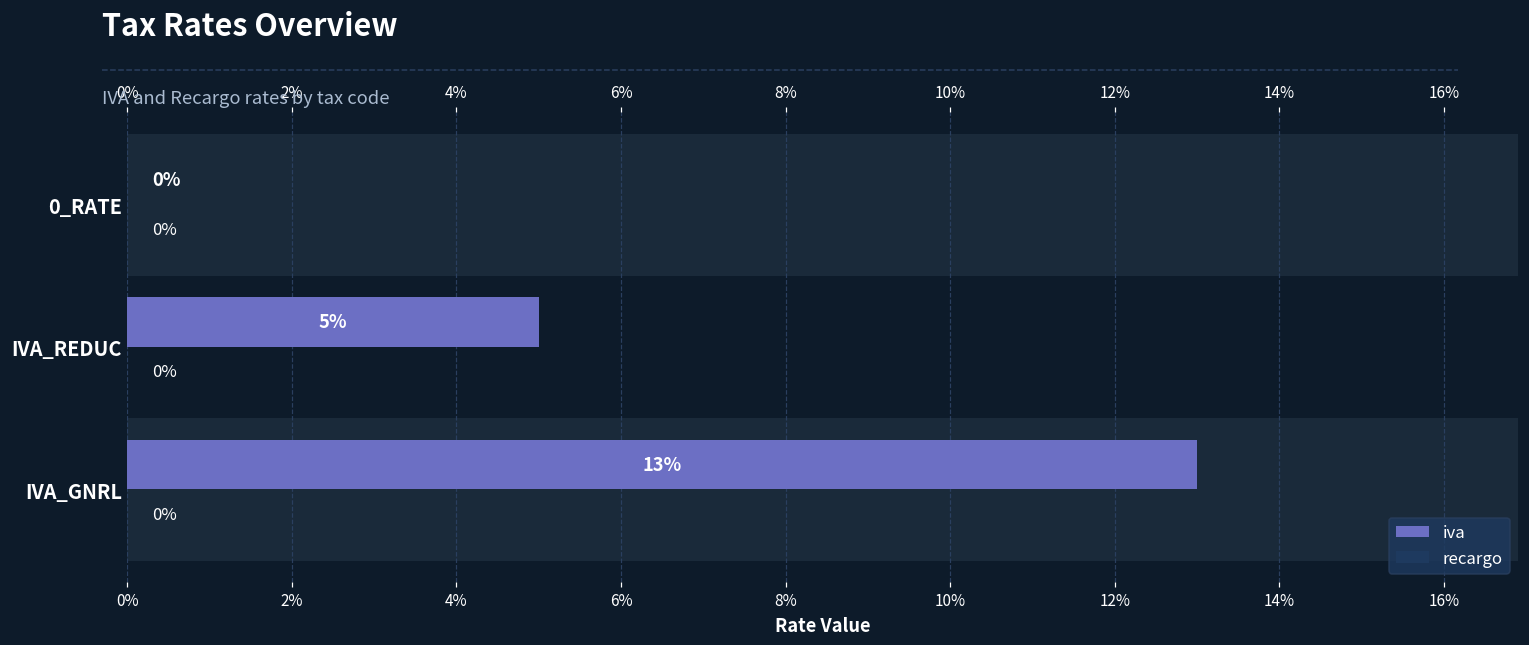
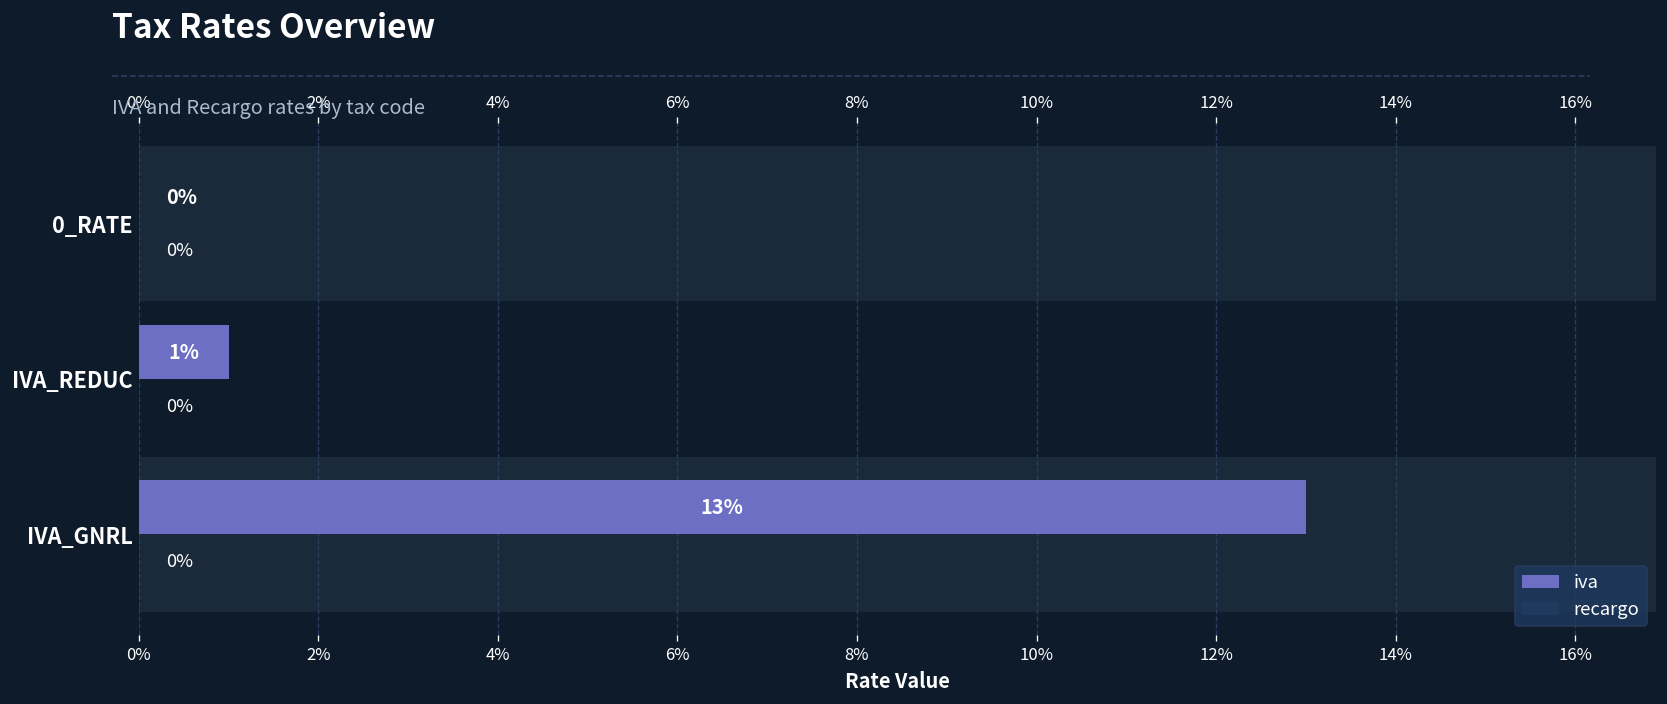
  {
    "iva": {
      "0_RATE": "0%",
-     "IVA_REDUC": "5%",
+     "IVA_REDUC": "1%",
      "IVA_GNRL": "13%"
    },
    "recargo": {
      "0_RATE": "0%",
      "IVA_REDUC": "0%",
      "IVA_GNRL": "0%"
    }
  }
